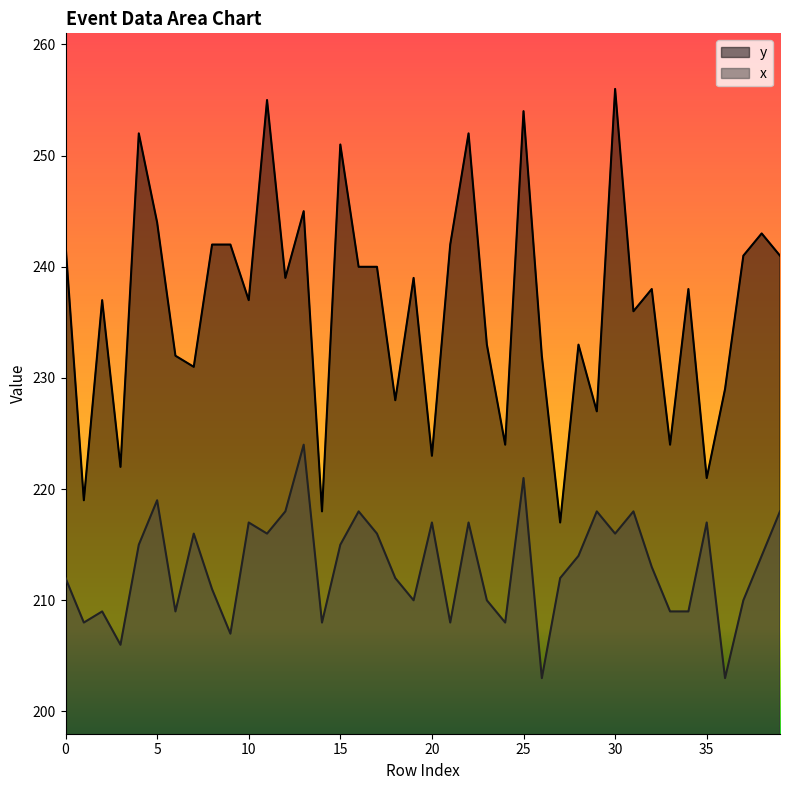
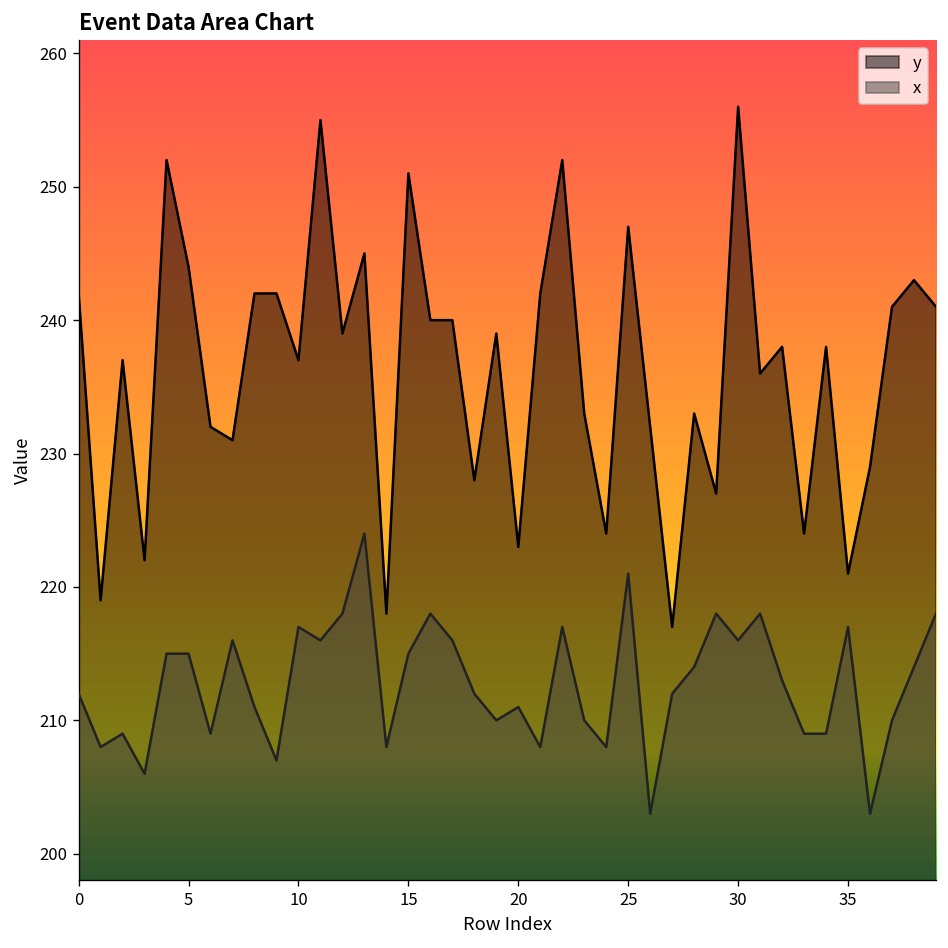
  {
    "y": {
      "0": 242,
      "5": 244,
      "10": 237,
      "15": 251,
      "20": 223,
-     "25": 254,
+     "25": 247,
      "30": 256,
      "35": 221
    },
    "x": {
      "0": 212,
-     "5": 219,
+     "5": 215,
      "10": 217,
      "15": 215,
-     "20": 217,
+     "20": 211,
      "25": 221,
      "30": 216,
      "35": 217
    }
  }
